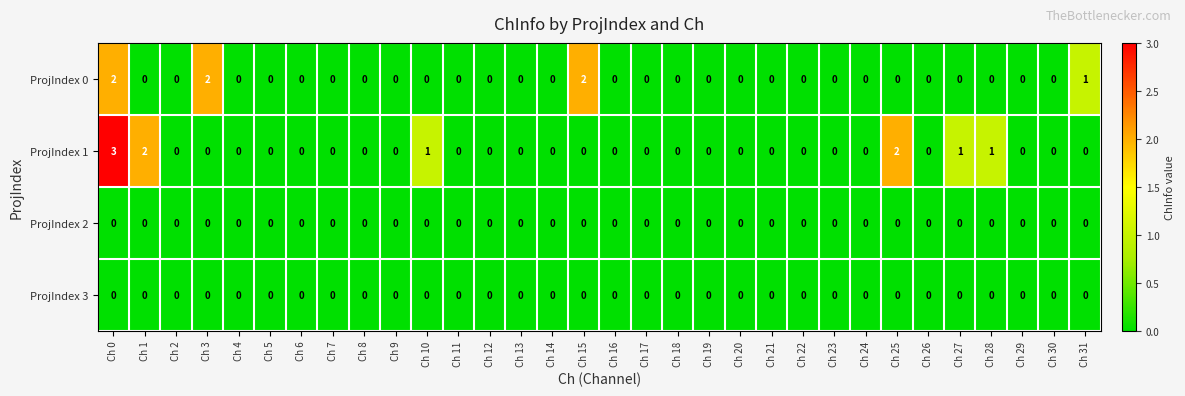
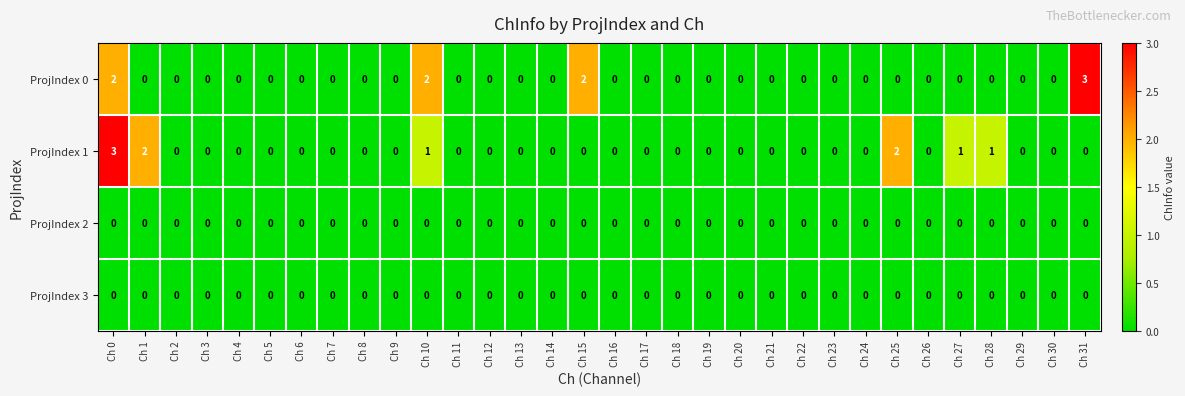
  {
    "ProjIndex 0": {
      "Ch 0": 2,
      "Ch 1": 0,
      "Ch 2": 0,
-     "Ch 3": 2,
+     "Ch 3": 0,
      "Ch 4": 0,
      "Ch 5": 0,
      "Ch 6": 0,
      "Ch 7": 0,
      "Ch 8": 0,
      "Ch 9": 0,
-     "Ch 10": 0,
+     "Ch 10": 2,
      "Ch 11": 0,
      "Ch 12": 0,
      "Ch 13": 0,
      "Ch 14": 0,
      "Ch 15": 2,
      "Ch 16": 0,
      "Ch 17": 0,
      "Ch 18": 0,
      "Ch 19": 0,
      "Ch 20": 0,
      "Ch 21": 0,
      "Ch 22": 0,
      "Ch 23": 0,
      "Ch 24": 0,
      "Ch 25": 0,
      "Ch 26": 0,
      "Ch 27": 0,
      "Ch 28": 0,
      "Ch 29": 0,
      "Ch 30": 0,
-     "Ch 31": 1
+     "Ch 31": 3
    },
    "ProjIndex 1": {
      "Ch 0": 3,
      "Ch 1": 2,
      "Ch 2": 0,
      "Ch 3": 0,
      "Ch 4": 0,
      "Ch 5": 0,
      "Ch 6": 0,
      "Ch 7": 0,
      "Ch 8": 0,
      "Ch 9": 0,
      "Ch 10": 1,
      "Ch 11": 0,
      "Ch 12": 0,
      "Ch 13": 0,
      "Ch 14": 0,
      "Ch 15": 0,
      "Ch 16": 0,
      "Ch 17": 0,
      "Ch 18": 0,
      "Ch 19": 0,
      "Ch 20": 0,
      "Ch 21": 0,
      "Ch 22": 0,
      "Ch 23": 0,
      "Ch 24": 0,
      "Ch 25": 2,
      "Ch 26": 0,
      "Ch 27": 1,
      "Ch 28": 1,
      "Ch 29": 0,
      "Ch 30": 0,
      "Ch 31": 0
    },
    "ProjIndex 2": {
      "Ch 0": 0,
      "Ch 1": 0,
      "Ch 2": 0,
      "Ch 3": 0,
      "Ch 4": 0,
      "Ch 5": 0,
      "Ch 6": 0,
      "Ch 7": 0,
      "Ch 8": 0,
      "Ch 9": 0,
      "Ch 10": 0,
      "Ch 11": 0,
      "Ch 12": 0,
      "Ch 13": 0,
      "Ch 14": 0,
      "Ch 15": 0,
      "Ch 16": 0,
      "Ch 17": 0,
      "Ch 18": 0,
      "Ch 19": 0,
      "Ch 20": 0,
      "Ch 21": 0,
      "Ch 22": 0,
      "Ch 23": 0,
      "Ch 24": 0,
      "Ch 25": 0,
      "Ch 26": 0,
      "Ch 27": 0,
      "Ch 28": 0,
      "Ch 29": 0,
      "Ch 30": 0,
      "Ch 31": 0
    },
    "ProjIndex 3": {
      "Ch 0": 0,
      "Ch 1": 0,
      "Ch 2": 0,
      "Ch 3": 0,
      "Ch 4": 0,
      "Ch 5": 0,
      "Ch 6": 0,
      "Ch 7": 0,
      "Ch 8": 0,
      "Ch 9": 0,
      "Ch 10": 0,
      "Ch 11": 0,
      "Ch 12": 0,
      "Ch 13": 0,
      "Ch 14": 0,
      "Ch 15": 0,
      "Ch 16": 0,
      "Ch 17": 0,
      "Ch 18": 0,
      "Ch 19": 0,
      "Ch 20": 0,
      "Ch 21": 0,
      "Ch 22": 0,
      "Ch 23": 0,
      "Ch 24": 0,
      "Ch 25": 0,
      "Ch 26": 0,
      "Ch 27": 0,
      "Ch 28": 0,
      "Ch 29": 0,
      "Ch 30": 0,
      "Ch 31": 0
    }
  }
